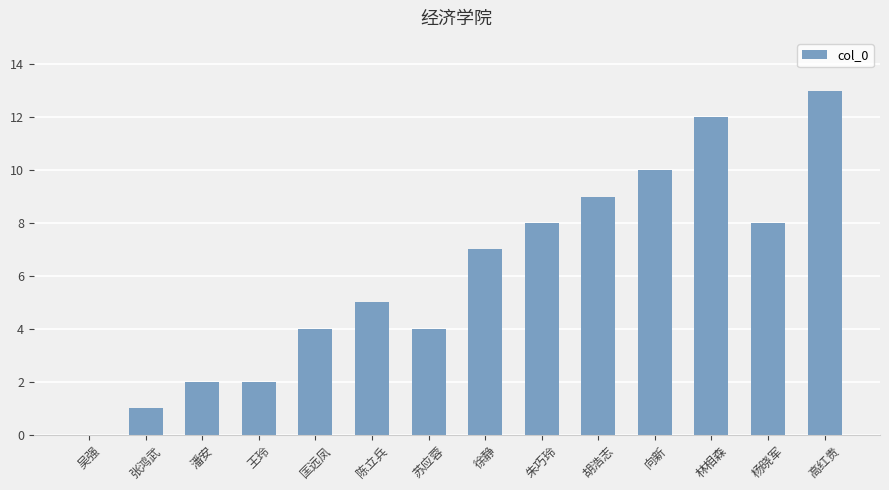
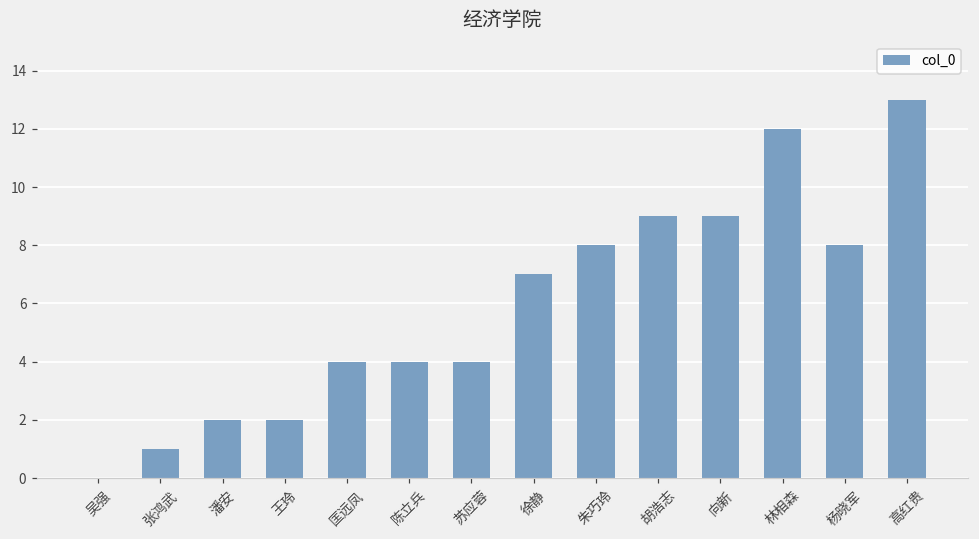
  {
    "吴强": 0,
    "张鸿武": 1,
    "潘安": 2,
    "王玲": 2,
    "匡远凤": 4,
-   "陈立兵": 5,
+   "陈立兵": 4,
    "苏应蓉": 4,
    "徐静": 7,
    "朱巧玲": 8,
    "胡浩志": 9,
-   "向新": 10,
+   "向新": 9,
    "林相森": 12,
    "杨晓军": 8,
    "高红贵": 13
  }
